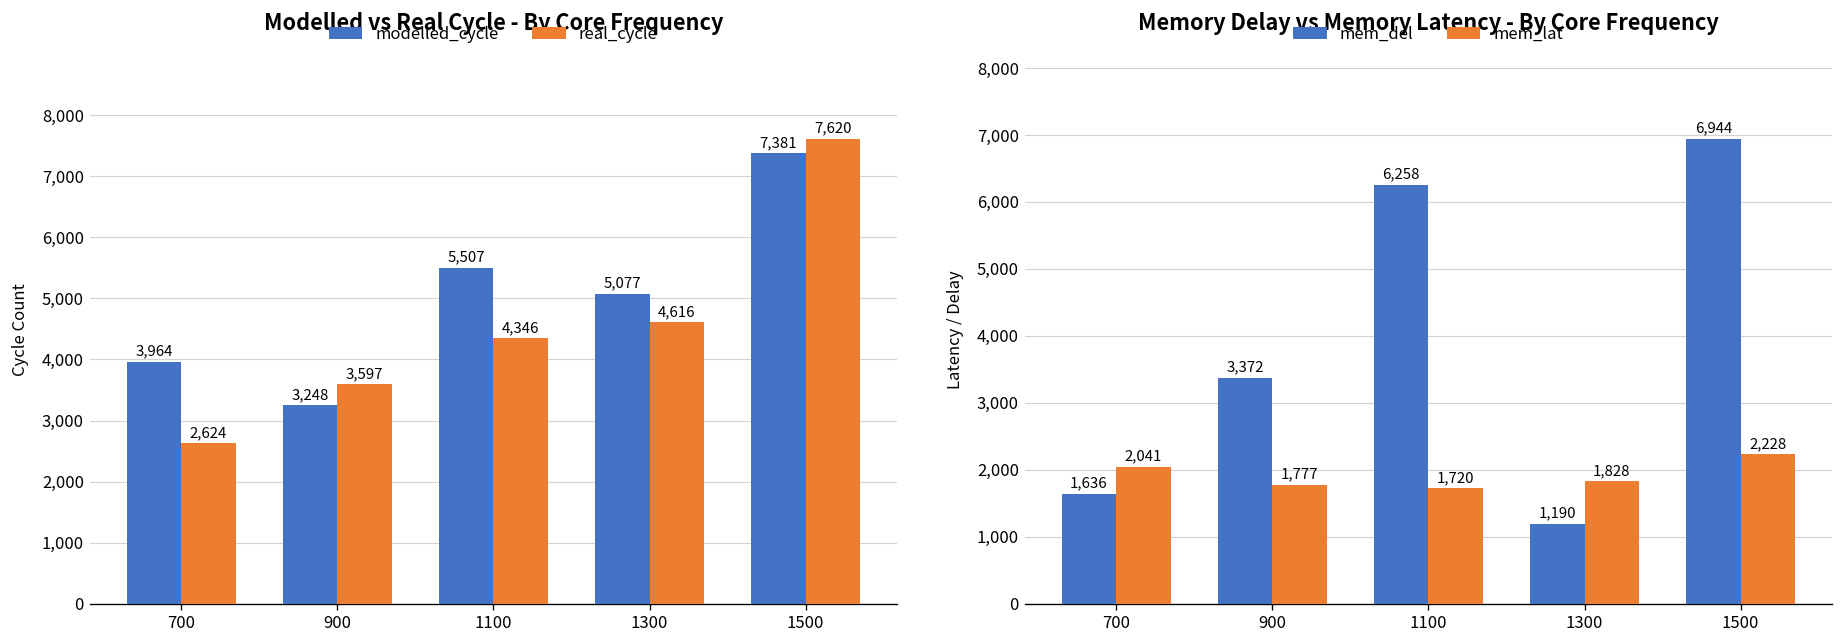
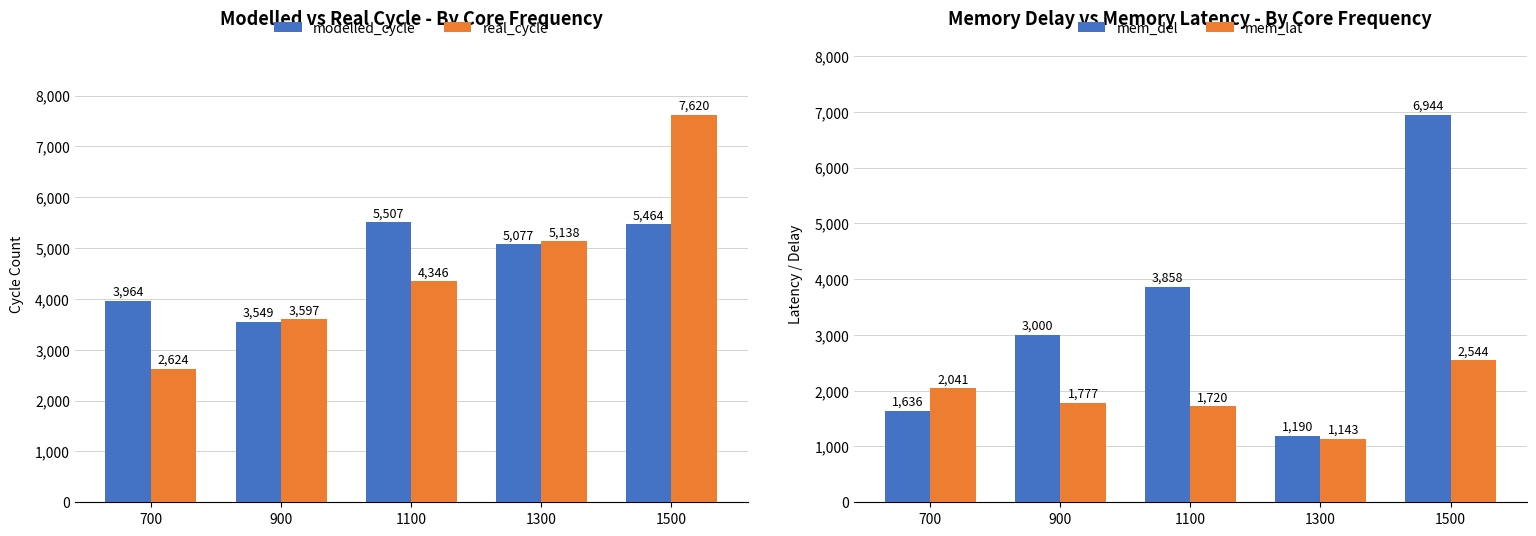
  {
    "Modelled vs Real Cycle - By Core Frequency": {
      "modelled_cycle": {
        "700": "3,964",
-       "900": "3,248",
+       "900": "3,549",
        "1100": "5,507",
        "1300": "5,077",
-       "1500": "7,381"
+       "1500": "5,464"
      },
      "real_cycle": {
        "700": "2,624",
        "900": "3,597",
        "1100": "4,346",
-       "1300": "4,616",
+       "1300": "5,138",
        "1500": "7,620"
      }
    },
    "Memory Delay vs Memory Latency - By Core Frequency": {
      "mem_del": {
        "700": "1,636",
-       "900": "3,372",
-       "1100": "6,258",
+       "900": "3,000",
+       "1100": "3,858",
        "1300": "1,190",
        "1500": "6,944"
      },
      "mem_lat": {
        "700": "2,041",
        "900": "1,777",
        "1100": "1,720",
-       "1300": "1,828",
-       "1500": "2,228"
+       "1300": "1,143",
+       "1500": "2,544"
      }
    }
  }
